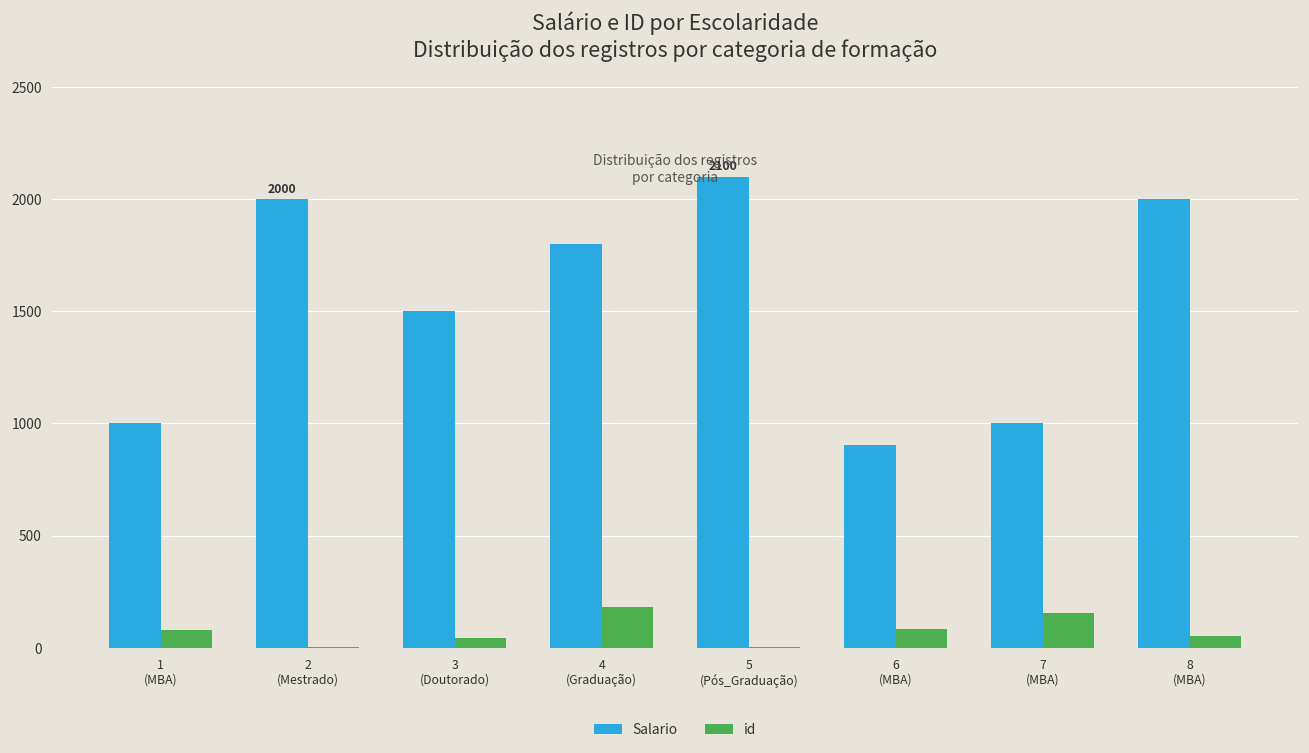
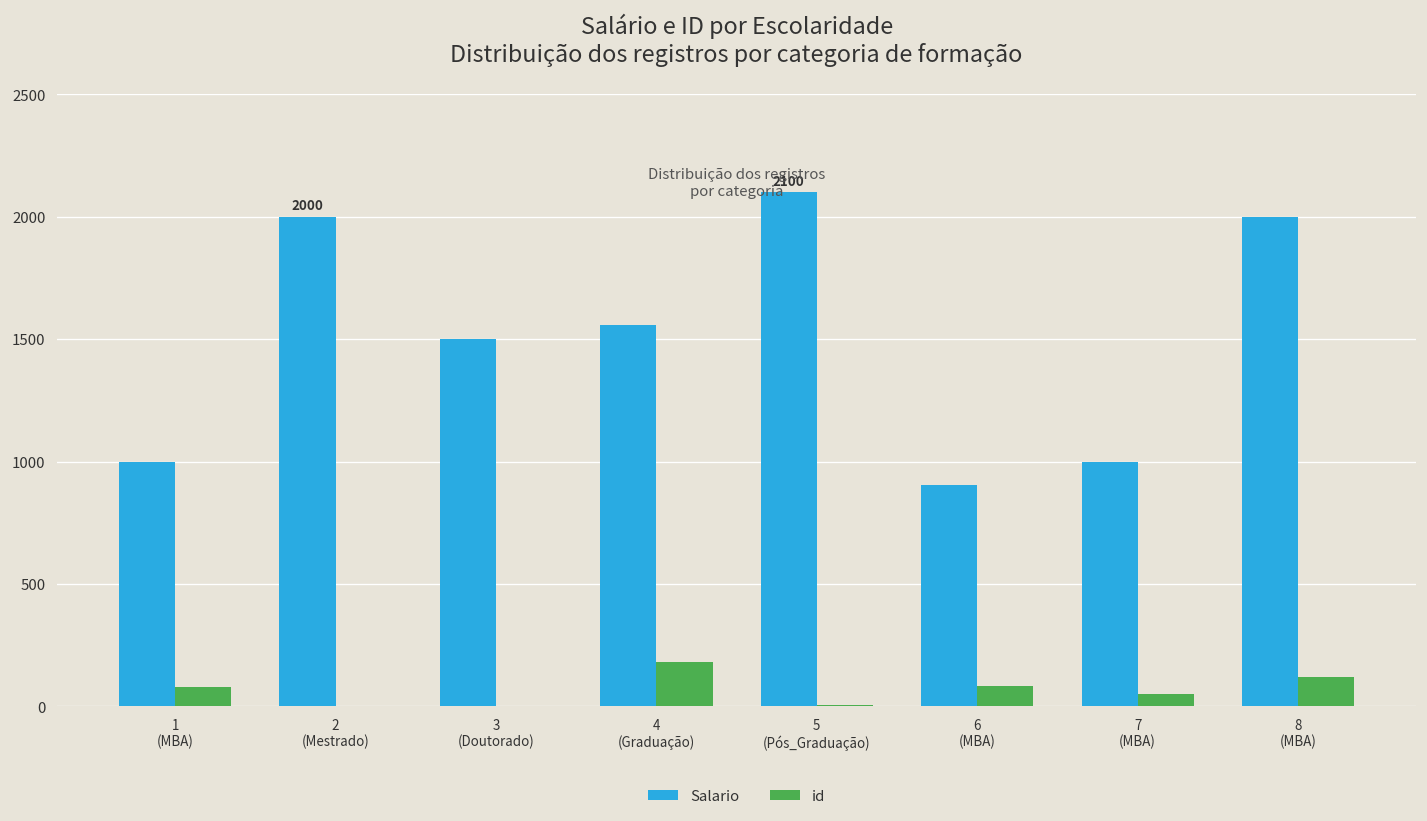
  {
    "Salario": {
      "1 (MBA)": 1000,
      "3 (Doutorado)": 1500,
-     "4 (Graduação)": 1800,
+     "4 (Graduação)": 1560,
      "6 (MBA)": 910,
      "7 (MBA)": 1000,
      "8 (MBA)": 2000
    },
    "id": {
      "1 (MBA)": 80,
-     "3 (Doutorado)": 50,
+     "3 (Doutorado)": 0,
      "4 (Graduação)": 180,
      "6 (MBA)": 80,
-     "7 (MBA)": 160,
-     "8 (MBA)": 50
+     "7 (MBA)": 50,
+     "8 (MBA)": 120
    }
  }
